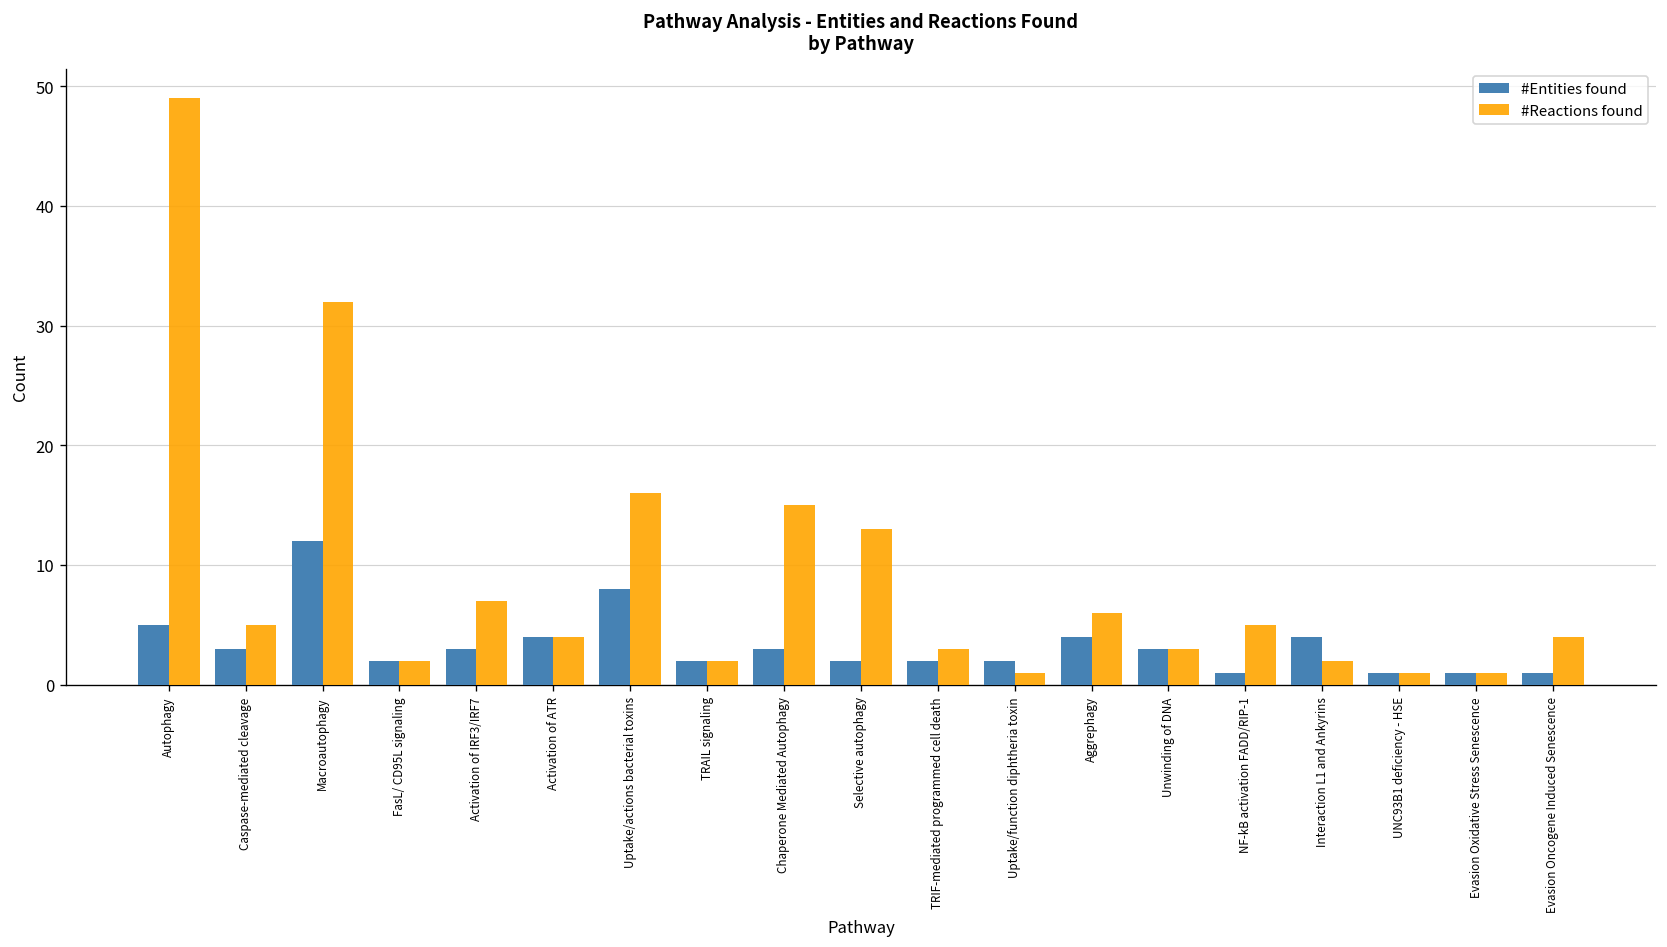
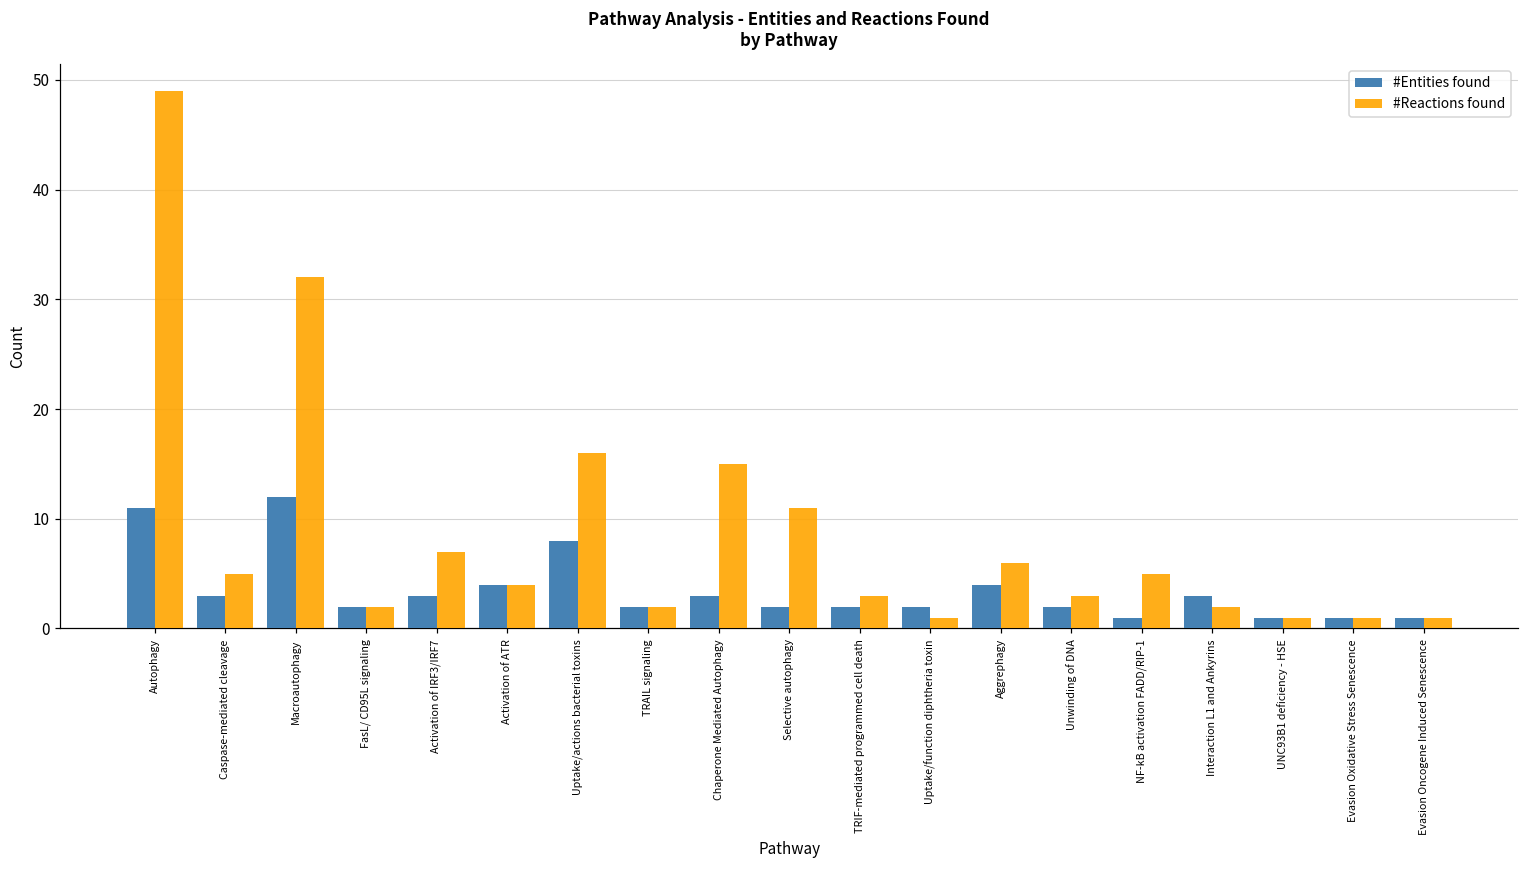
  {
    "#Entities found": {
-     "Autophagy": 5,
+     "Autophagy": 11,
      "Caspase-mediated cleavage": 3,
      "Macroautophagy": 12,
      "FasL/ CD95L signaling": 2,
      "Activation of IRF3/IRF7": 3,
      "Activation of ATR": 4,
      "Uptake/actions bacterial toxins": 8,
      "TRAIL signaling": 2,
      "Chaperone Mediated Autophagy": 3,
      "Selective autophagy": 2,
      "TRIF-mediated programmed cell death": 2,
      "Uptake/function diphtheria toxin": 2,
      "Aggrephagy": 4,
-     "Unwinding of DNA": 3,
+     "Unwinding of DNA": 2,
      "NF-kB activation FADD/RIP-1": 1,
-     "Interaction L1 and Ankyrins": 4,
+     "Interaction L1 and Ankyrins": 3,
      "UNC93B1 deficiency - HSE": 1,
      "Evasion Oxidative Stress Senescence": 1,
      "Evasion Oncogene Induced Senescence": 1
    },
    "#Reactions found": {
      "Autophagy": 49,
      "Caspase-mediated cleavage": 5,
      "Macroautophagy": 32,
      "FasL/ CD95L signaling": 2,
      "Activation of IRF3/IRF7": 7,
      "Activation of ATR": 4,
      "Uptake/actions bacterial toxins": 16,
      "TRAIL signaling": 2,
      "Chaperone Mediated Autophagy": 15,
-     "Selective autophagy": 13,
+     "Selective autophagy": 11,
      "TRIF-mediated programmed cell death": 3,
      "Uptake/function diphtheria toxin": 1,
      "Aggrephagy": 6,
      "Unwinding of DNA": 3,
      "NF-kB activation FADD/RIP-1": 5,
      "Interaction L1 and Ankyrins": 2,
      "UNC93B1 deficiency - HSE": 1,
      "Evasion Oxidative Stress Senescence": 1,
-     "Evasion Oncogene Induced Senescence": 4
+     "Evasion Oncogene Induced Senescence": 1
    }
  }
